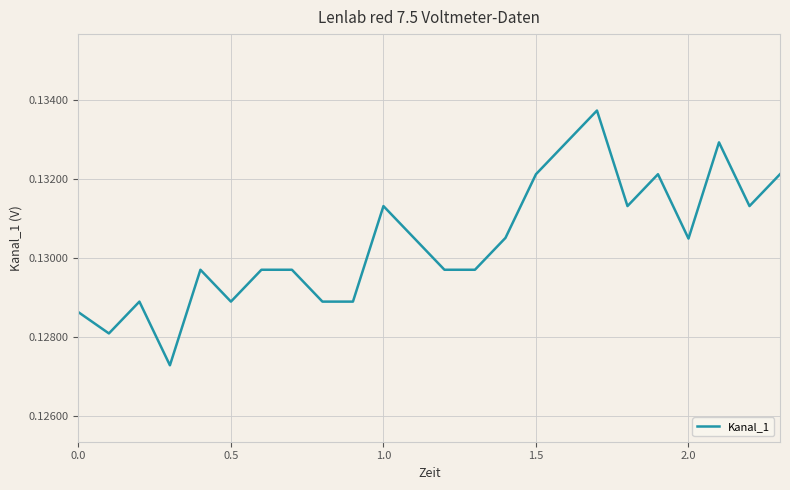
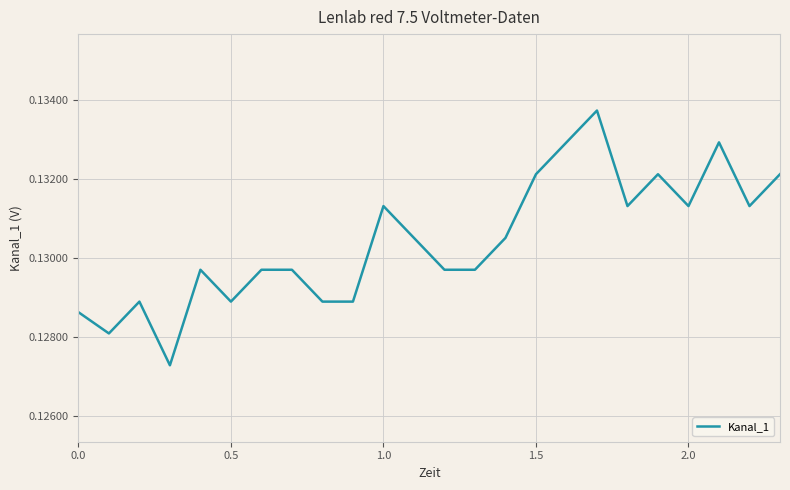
  {
    "0.0": 0.1286,
    "0.5": 0.1289,
    "1.0": 0.1313,
    "1.5": 0.1321,
-   "2.0": 0.1305
+   "2.0": 0.1313
  }
